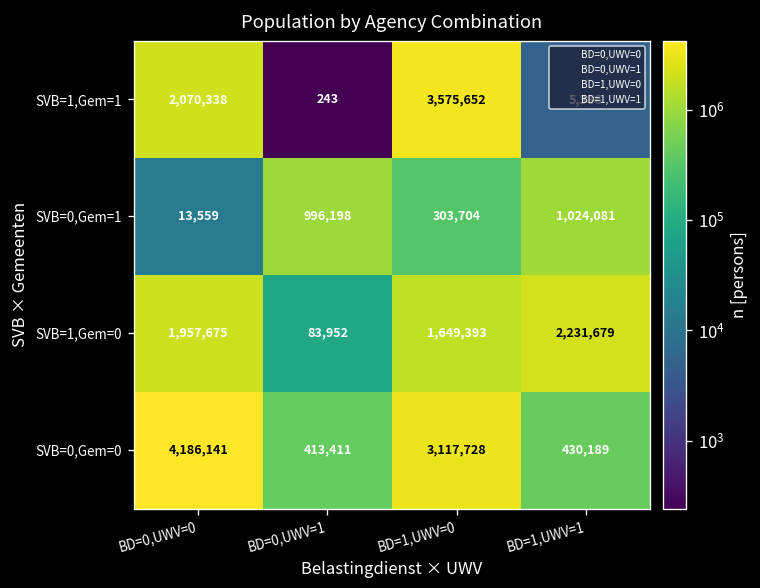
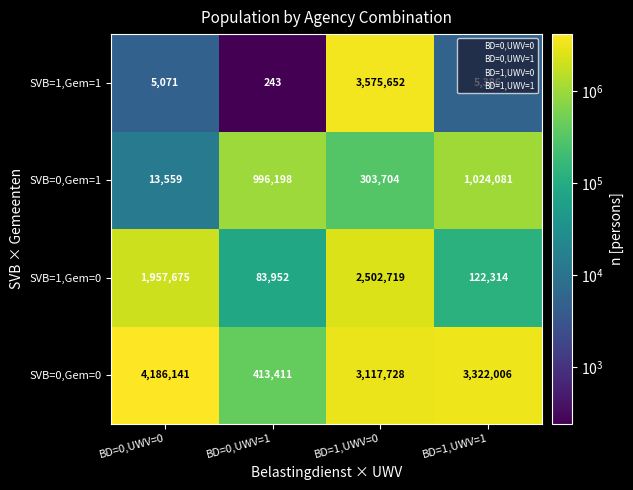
  {
    "SVB=1,Gem=1": {
-     "BD=0,UWV=0": "2,070,338",
+     "BD=0,UWV=0": "5,071",
      "BD=0,UWV=1": "243",
      "BD=1,UWV=0": "3,575,652"
    },
    "SVB=0,Gem=1": {
      "BD=0,UWV=0": "13,559",
      "BD=0,UWV=1": "996,198",
      "BD=1,UWV=0": "303,704",
      "BD=1,UWV=1": "1,024,081"
    },
    "SVB=1,Gem=0": {
      "BD=0,UWV=0": "1,957,675",
      "BD=0,UWV=1": "83,952",
-     "BD=1,UWV=0": "1,649,393",
-     "BD=1,UWV=1": "2,231,679"
+     "BD=1,UWV=0": "2,502,719",
+     "BD=1,UWV=1": "122,314"
    },
    "SVB=0,Gem=0": {
      "BD=0,UWV=0": "4,186,141",
      "BD=0,UWV=1": "413,411",
      "BD=1,UWV=0": "3,117,728",
-     "BD=1,UWV=1": "430,189"
+     "BD=1,UWV=1": "3,322,006"
    }
  }
